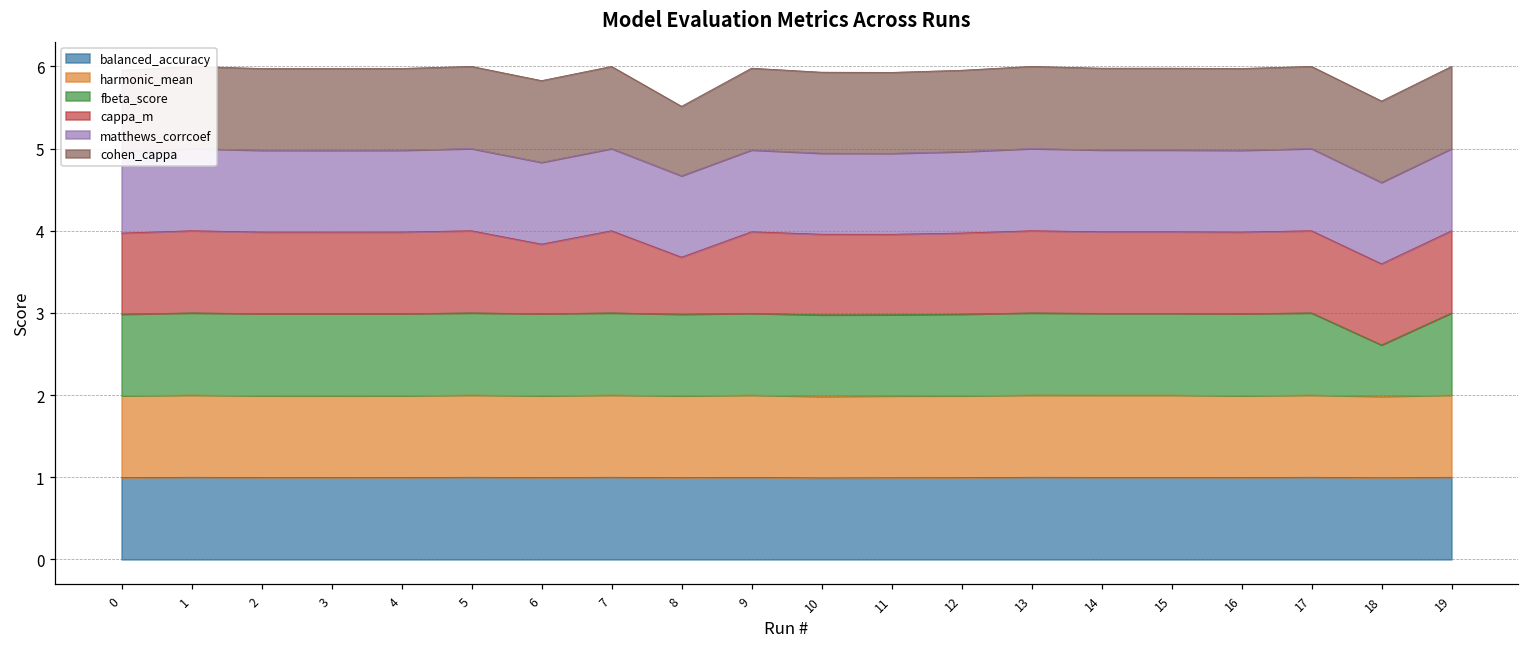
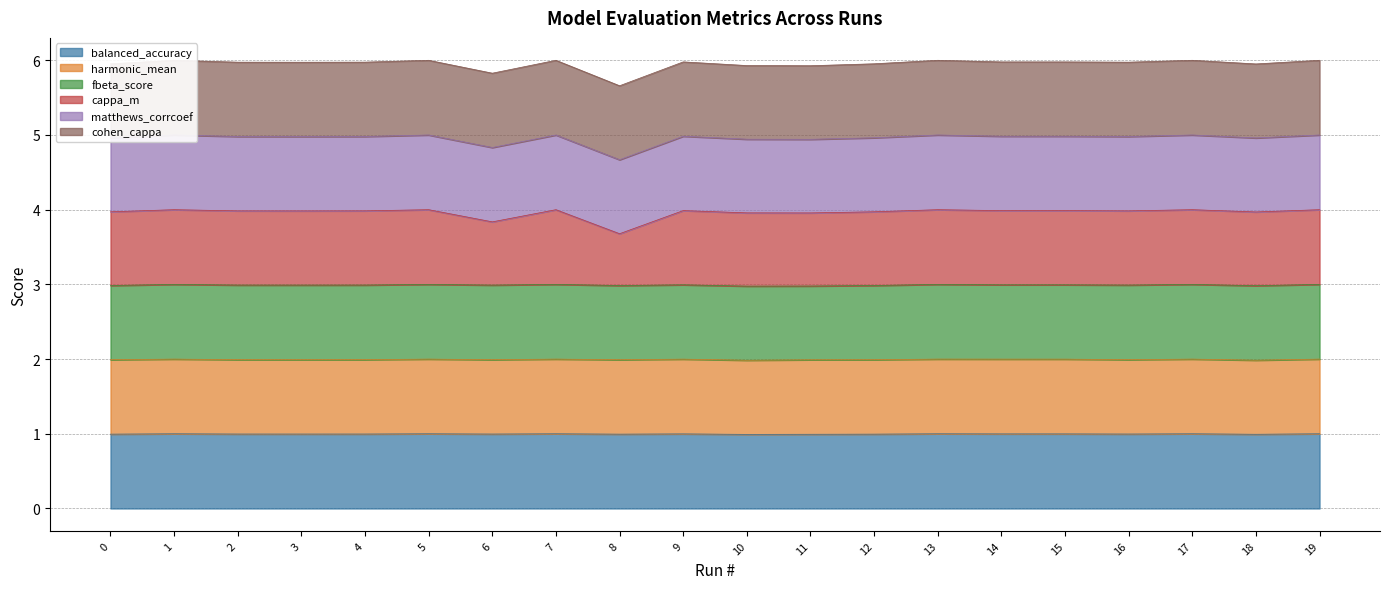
  {
    "balanced_accuracy": {
      "0": 1.0,
      "1": 1.0,
      "2": 1.0,
      "3": 1.0,
      "4": 1.0,
      "5": 1.0,
      "6": 1.0,
      "7": 1.0,
      "8": 1.0,
      "9": 1.0,
      "10": 1.0,
      "11": 1.0,
      "12": 1.0,
      "13": 1.0,
      "14": 1.0,
      "15": 1.0,
      "16": 1.0,
      "17": 1.0,
      "18": 1.0,
      "19": 1.0
    },
    "harmonic_mean": {
      "0": 1.0,
      "1": 1.0,
      "2": 1.0,
      "3": 1.0,
      "4": 1.0,
      "5": 1.0,
      "6": 1.0,
      "7": 1.0,
      "8": 1.0,
      "9": 1.0,
      "10": 1.0,
      "11": 1.0,
      "12": 1.0,
      "13": 1.0,
      "14": 1.0,
      "15": 1.0,
      "16": 1.0,
      "17": 1.0,
      "18": 1.0,
      "19": 1.0
    },
    "fbeta_score": {
      "0": 1.0,
      "1": 1.0,
      "2": 1.0,
      "3": 1.0,
      "4": 1.0,
      "5": 1.0,
      "6": 1.0,
      "7": 1.0,
      "8": 1.0,
      "9": 1.0,
      "10": 1.0,
      "11": 1.0,
      "12": 1.0,
      "13": 1.0,
      "14": 1.0,
      "15": 1.0,
      "16": 1.0,
      "17": 1.0,
-     "18": 0.6,
+     "18": 1.0,
      "19": 1.0
    },
    "cappa_m": {
      "0": 1.0,
      "1": 1.0,
      "2": 1.0,
      "3": 1.0,
      "4": 1.0,
      "5": 1.0,
      "6": 0.8,
      "7": 1.0,
      "8": 0.7,
      "9": 1.0,
      "10": 1.0,
      "11": 1.0,
      "12": 1.0,
      "13": 1.0,
      "14": 1.0,
      "15": 1.0,
      "16": 1.0,
      "17": 1.0,
      "18": 1.0,
      "19": 1.0
    },
    "matthews_corrcoef": {
      "2": 1.0,
      "3": 1.0,
      "4": 1.0,
      "5": 1.0,
      "6": 1.0,
      "7": 1.0,
      "8": 1.0,
      "9": 1.0,
      "10": 1.0,
      "11": 1.0,
      "12": 1.0,
      "13": 1.0,
      "14": 1.0,
      "15": 1.0,
      "16": 1.0,
      "17": 1.0,
      "18": 1.0,
      "19": 1.0
    },
    "cohen_cappa": {
      "2": 1.0,
      "3": 1.0,
      "4": 1.0,
      "5": 1.0,
      "6": 1.0,
      "7": 1.0,
-     "8": 0.8,
+     "8": 1.0,
      "9": 1.0,
      "10": 1.0,
      "11": 1.0,
      "12": 1.0,
      "13": 1.0,
      "14": 1.0,
      "15": 1.0,
      "16": 1.0,
      "17": 1.0,
      "18": 1.0,
      "19": 1.0
    }
  }
